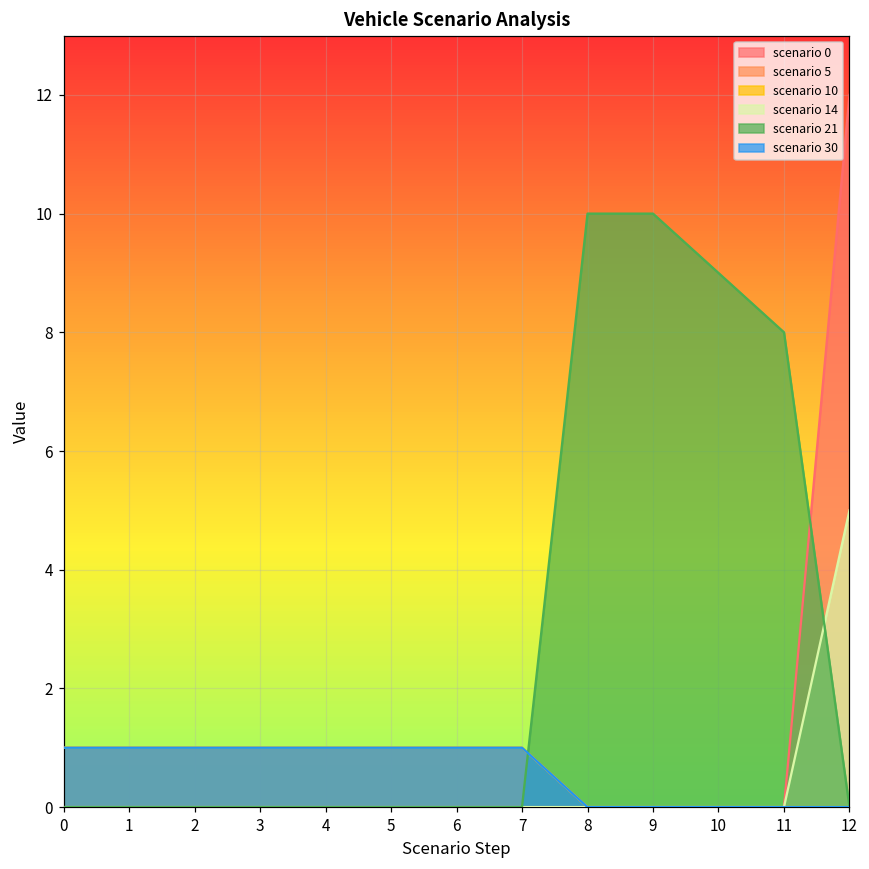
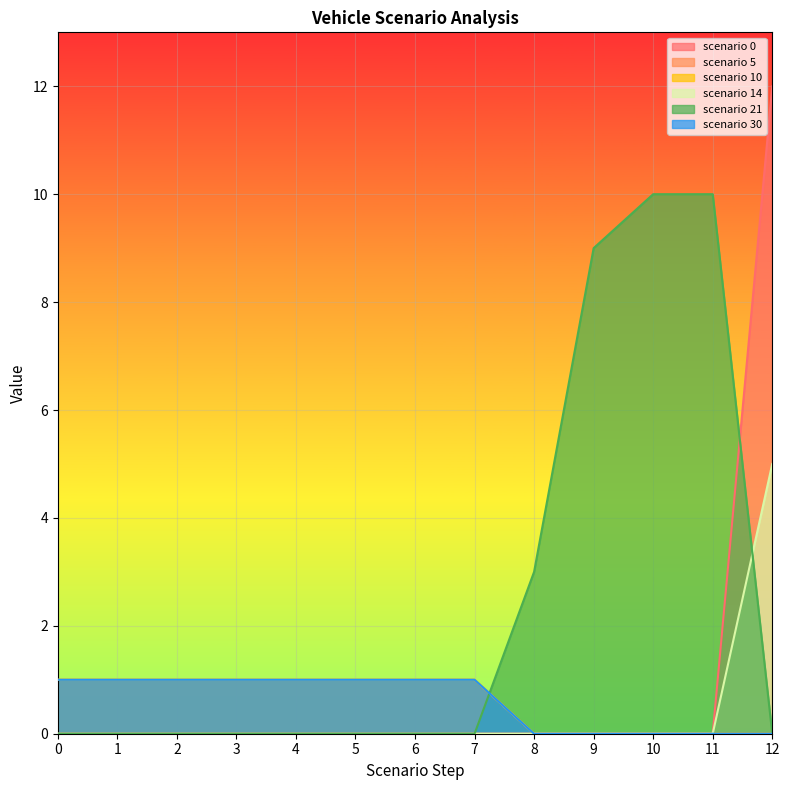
  {
    "scenario 0": {
      "12": 12
    },
    "scenario 30": {
      "0": 1,
      "1": 1,
      "2": 1,
      "3": 1,
      "4": 1,
      "5": 1,
      "6": 1,
      "7": 1
    },
    "scenario 14": {
      "12": 5
    },
    "scenario 21": {
-     "8": 10,
-     "9": 10,
-     "10": 9,
-     "11": 8
+     "8": 3,
+     "9": 9,
+     "10": 10,
+     "11": 10
    }
  }
